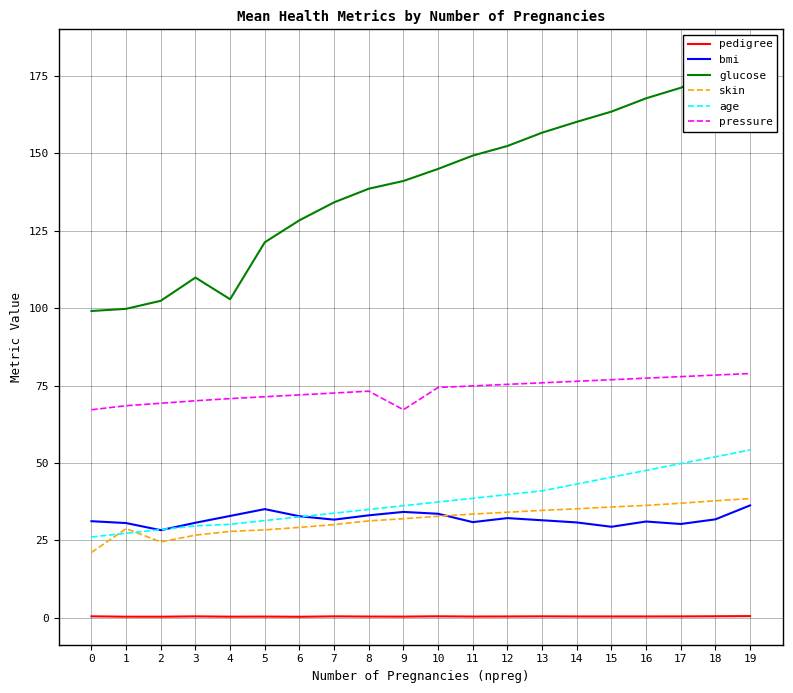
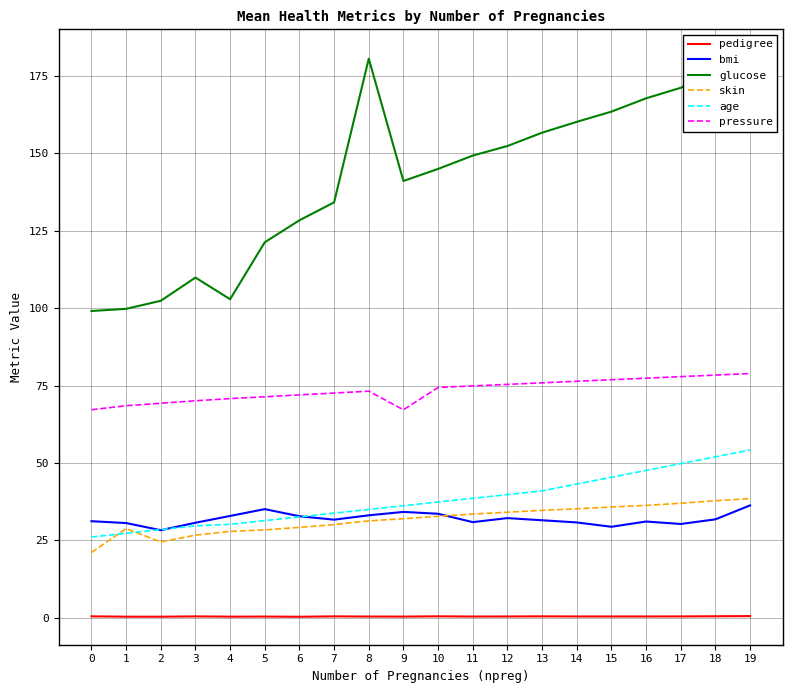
  {
    "pedigree": {
      "0": 0,
      "1": 0,
      "2": 0,
      "3": 0,
      "4": 0,
      "5": 0,
      "6": 0,
      "7": 0,
      "8": 0,
      "9": 0,
      "10": 0,
      "11": 0,
      "12": 0,
      "13": 0,
      "14": 0,
      "15": 0,
      "16": 0,
      "17": 0,
      "18": 0,
      "19": 1
    },
    "bmi": {
      "0": 31,
      "1": 31,
      "3": 31,
      "4": 33,
      "5": 35,
      "7": 32,
      "8": 33,
      "9": 34,
      "11": 31,
      "12": 32,
      "13": 32,
      "14": 31,
      "15": 29,
      "16": 31,
      "17": 30,
      "18": 32,
      "19": 36
    },
    "glucose": {
      "0": 99,
      "1": 100,
      "2": 102,
      "3": 110,
      "4": 103,
      "5": 121,
      "6": 128,
      "7": 134,
-     "8": 139,
+     "8": 181,
      "9": 141,
      "10": 145,
      "11": 149,
      "12": 152,
      "13": 157,
      "14": 160,
      "15": 164,
      "16": 168,
      "17": 171
    },
    "skin": {
      "0": 21,
      "1": 29,
      "2": 25,
      "3": 27,
      "4": 28,
      "5": 28,
      "6": 29,
      "7": 30,
      "8": 31,
      "9": 32,
      "11": 34,
      "12": 34,
      "13": 35,
      "14": 35,
      "15": 36,
      "16": 36,
      "17": 37,
      "18": 38,
      "19": 39
    },
    "age": {
      "0": 26,
      "1": 27,
      "3": 30,
      "4": 30,
      "5": 31,
      "7": 34,
      "8": 35,
      "9": 36,
      "10": 37,
      "11": 39,
      "12": 40,
      "13": 41,
      "14": 43,
      "15": 45,
      "16": 48,
      "17": 50,
      "18": 52,
      "19": 54
    },
    "pressure": {
      "0": 67,
      "1": 69,
      "2": 69,
      "3": 70,
      "4": 71,
      "5": 71,
      "6": 72,
      "7": 73,
      "8": 73,
      "9": 67,
      "10": 74,
      "11": 75,
      "12": 75,
      "13": 76,
      "14": 76,
      "15": 77,
      "16": 77,
      "17": 78,
      "18": 78,
      "19": 79
    }
  }
